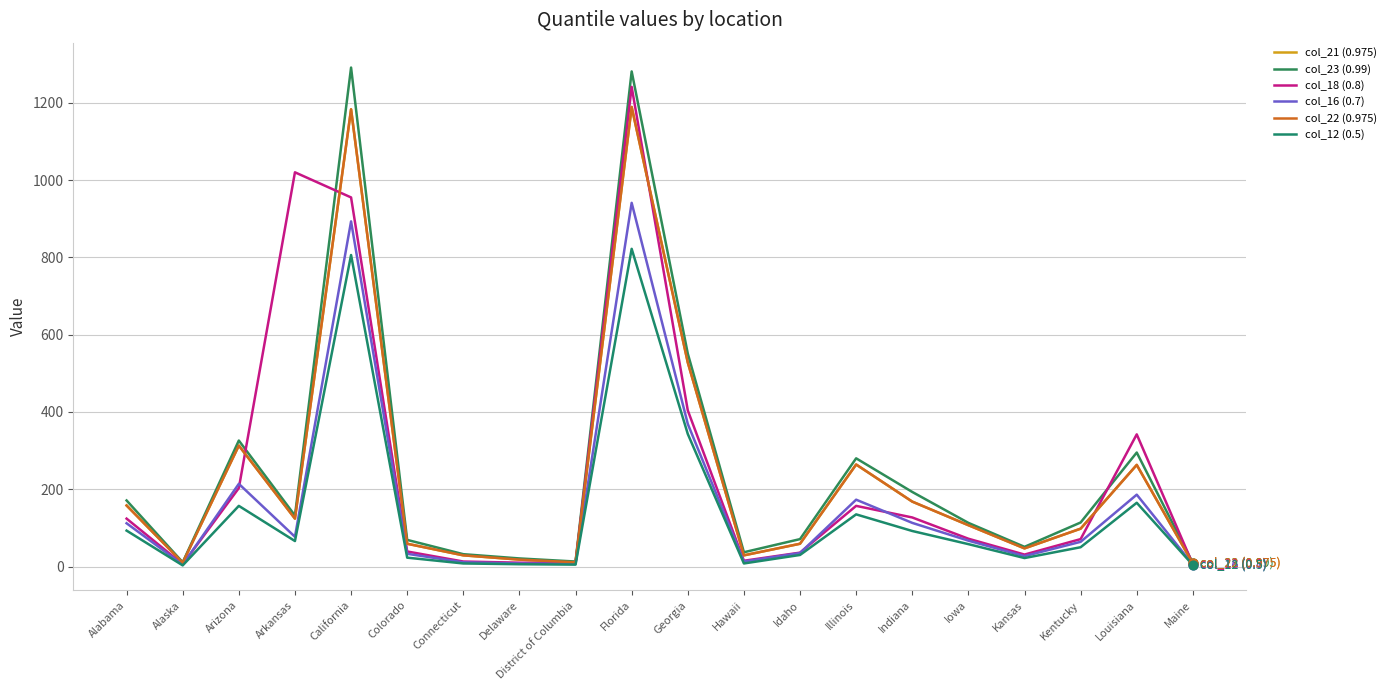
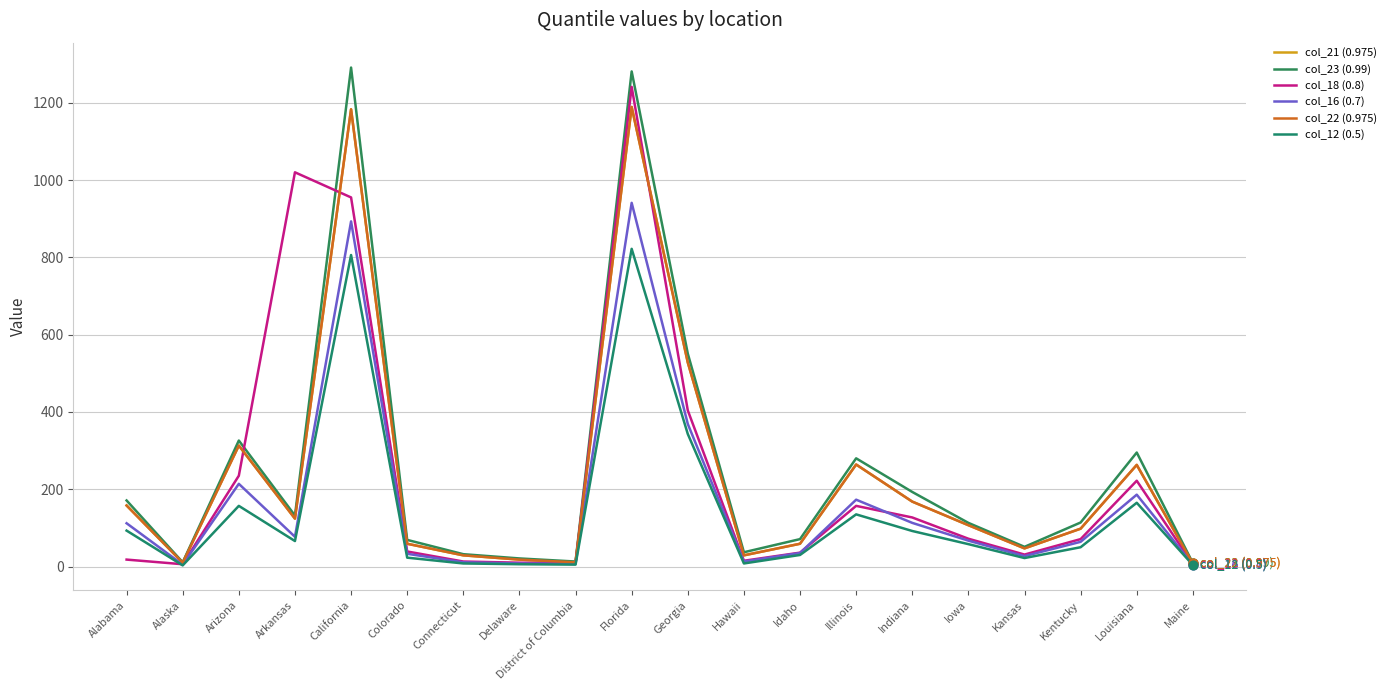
  {
    "col_18 (0.8)": {
-     "Alabama": 120,
-     "Arizona": 200,
+     "Alabama": 20,
+     "Arizona": 240,
      "Arkansas": 1020,
      "California": 960,
      "Florida": 1240,
      "Georgia": 400,
      "Illinois": 160,
      "Indiana": 130,
      "Kentucky": 70,
-     "Louisiana": 340
+     "Louisiana": 220
    }
  }
